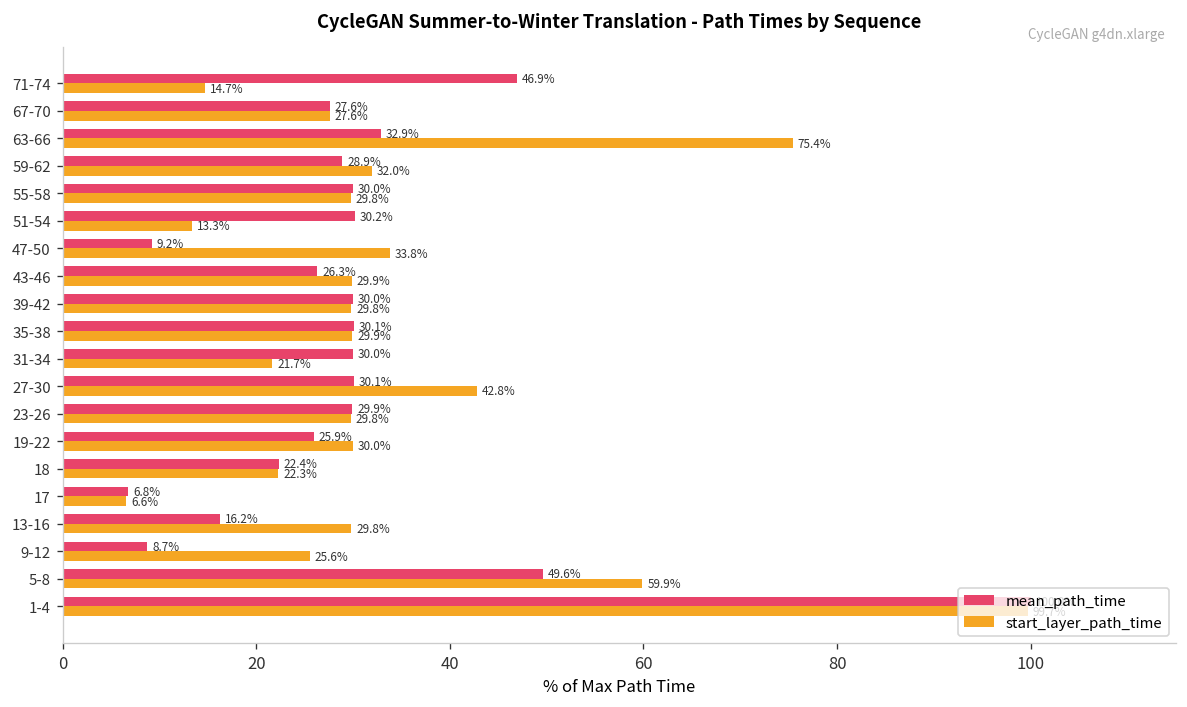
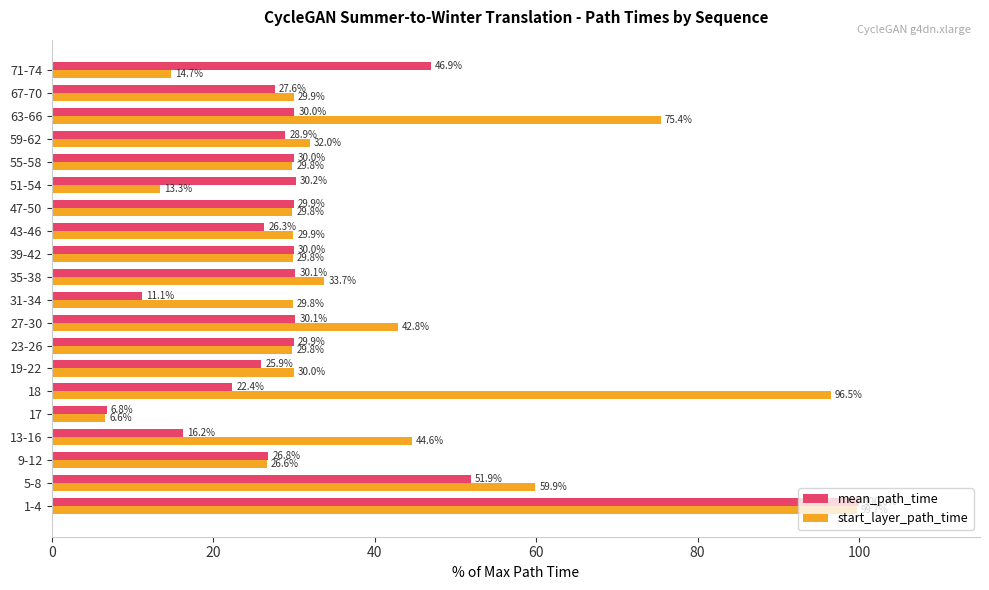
  {
    "mean_path_time": {
      "71-74": "46.9%",
      "67-70": "27.6%",
-     "63-66": "32.9%",
+     "63-66": "30.0%",
      "59-62": "28.9%",
      "51-54": "30.2%",
-     "47-50": "9.2%",
+     "47-50": "29.9%",
      "43-46": "26.3%",
      "35-38": "30.1%",
-     "31-34": "30.0%",
+     "31-34": "11.1%",
      "27-30": "30.1%",
      "19-22": "25.9%",
      "18": "22.4%",
      "13-16": "16.2%",
-     "9-12": "8.7%",
-     "5-8": "49.6%"
+     "9-12": "26.8%",
+     "5-8": "51.9%"
    },
    "start_layer_path_time": {
      "71-74": "14.7%",
-     "67-70": "27.6%",
+     "67-70": "29.9%",
      "63-66": "75.4%",
      "59-62": "32.0%",
      "51-54": "13.3%",
-     "47-50": "33.8%",
+     "47-50": "29.8%",
      "43-46": "29.9%",
-     "35-38": "29.9%",
-     "31-34": "21.7%",
+     "35-38": "33.7%",
+     "31-34": "29.8%",
      "27-30": "42.8%",
      "19-22": "30.0%",
-     "18": "22.3%",
-     "13-16": "29.8%",
-     "9-12": "25.6%",
+     "18": "96.5%",
+     "13-16": "44.6%",
+     "9-12": "26.6%",
      "5-8": "59.9%"
    }
  }
